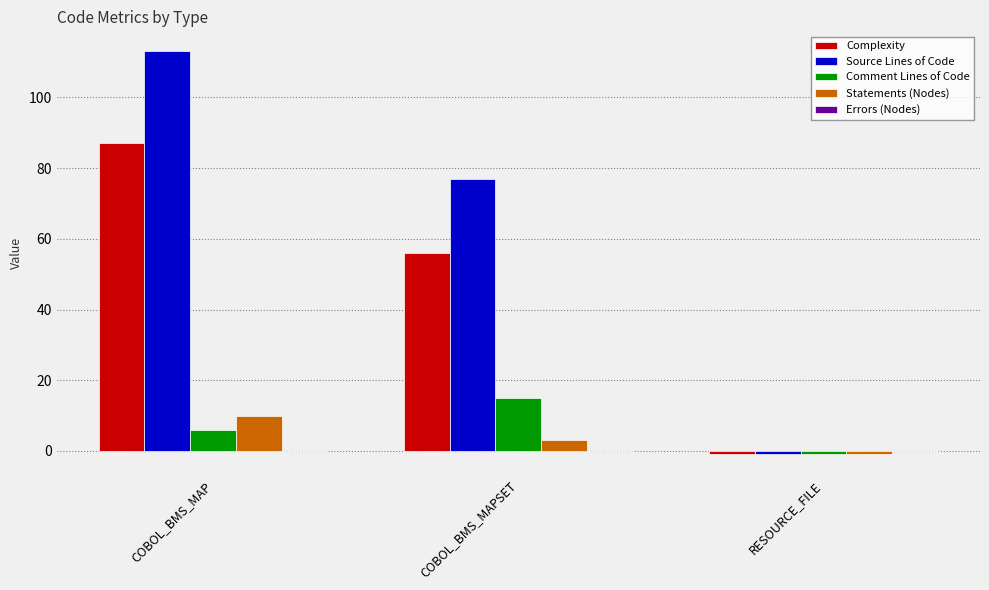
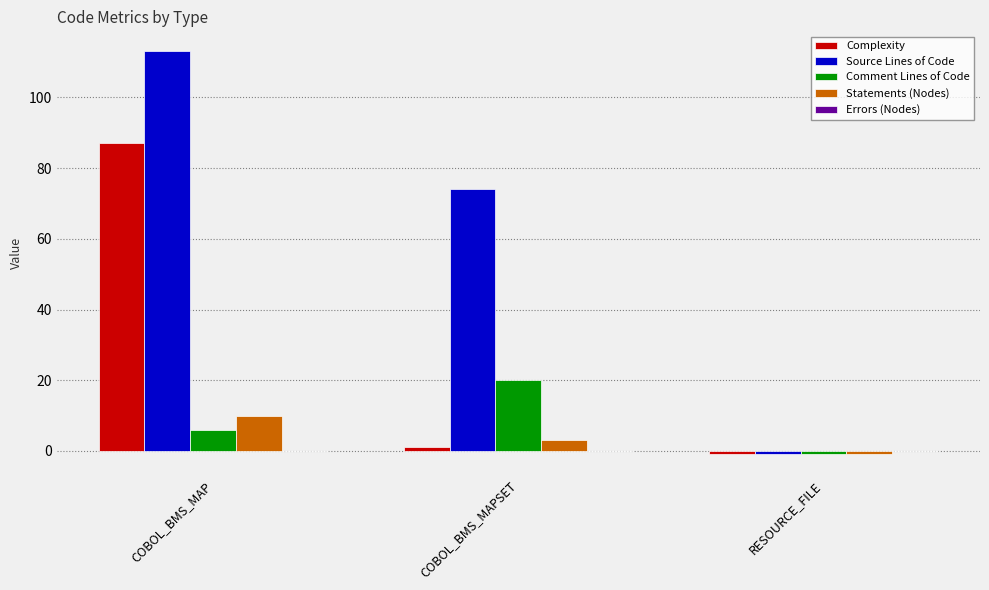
  {
    "Complexity": {
      "COBOL_BMS_MAP": 87,
-     "COBOL_BMS_MAPSET": 56,
+     "COBOL_BMS_MAPSET": 1,
      "RESOURCE_FILE": -1
    },
    "Source Lines of Code": {
      "COBOL_BMS_MAP": 113,
-     "COBOL_BMS_MAPSET": 77,
+     "COBOL_BMS_MAPSET": 74,
      "RESOURCE_FILE": -1
    },
    "Comment Lines of Code": {
      "COBOL_BMS_MAP": 6,
-     "COBOL_BMS_MAPSET": 15,
+     "COBOL_BMS_MAPSET": 20,
      "RESOURCE_FILE": -1
    },
    "Statements (Nodes)": {
      "COBOL_BMS_MAP": 10,
      "COBOL_BMS_MAPSET": 3,
      "RESOURCE_FILE": -1
    },
    "Errors (Nodes)": {
      "COBOL_BMS_MAP": 0,
      "COBOL_BMS_MAPSET": 0,
      "RESOURCE_FILE": 0
    }
  }
